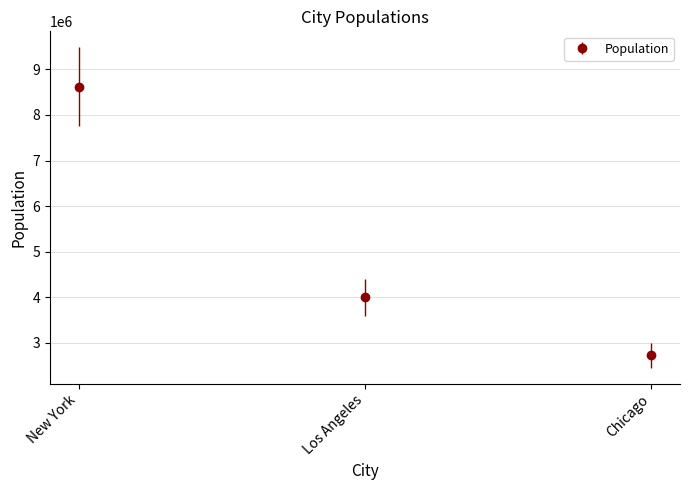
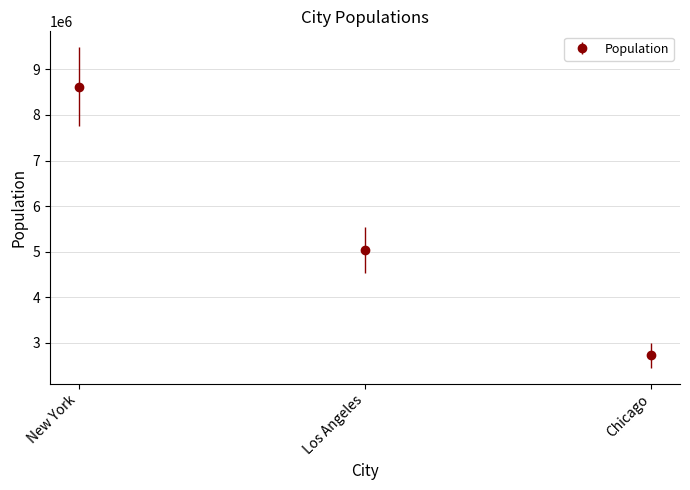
  {
    "New York": 8600000,
-   "Los Angeles": 4000000,
+   "Los Angeles": 5000000,
    "Chicago": 2700000
  }
